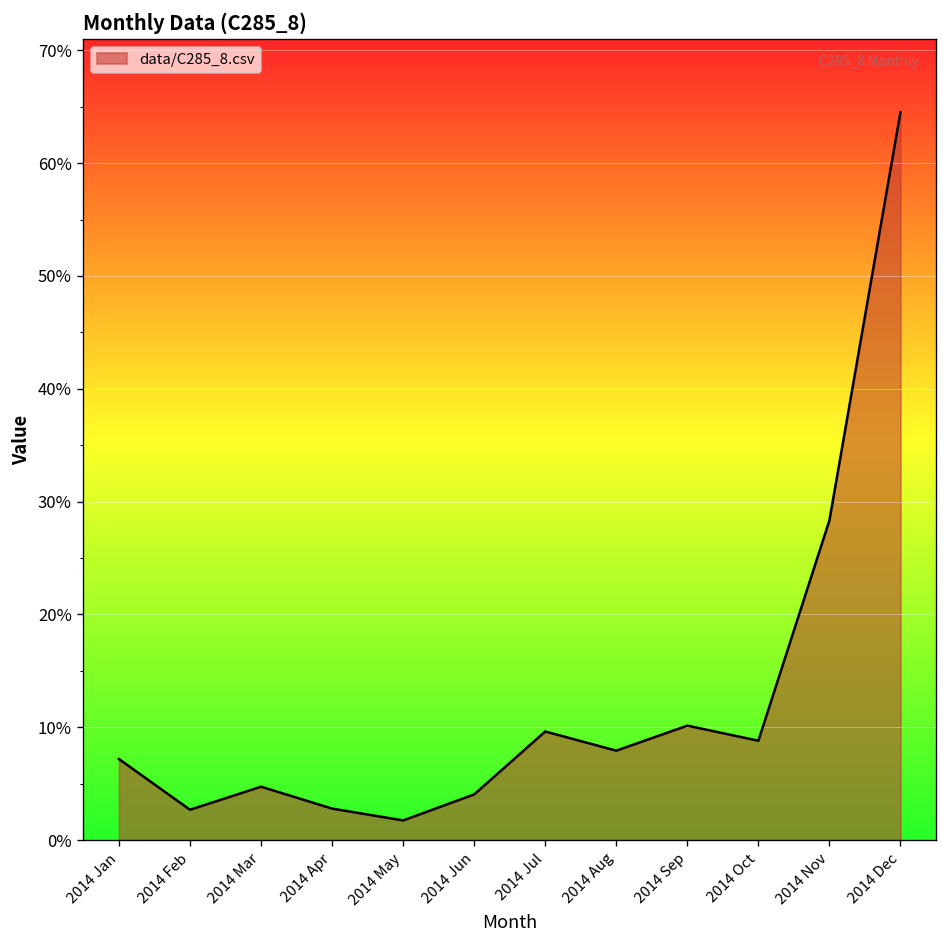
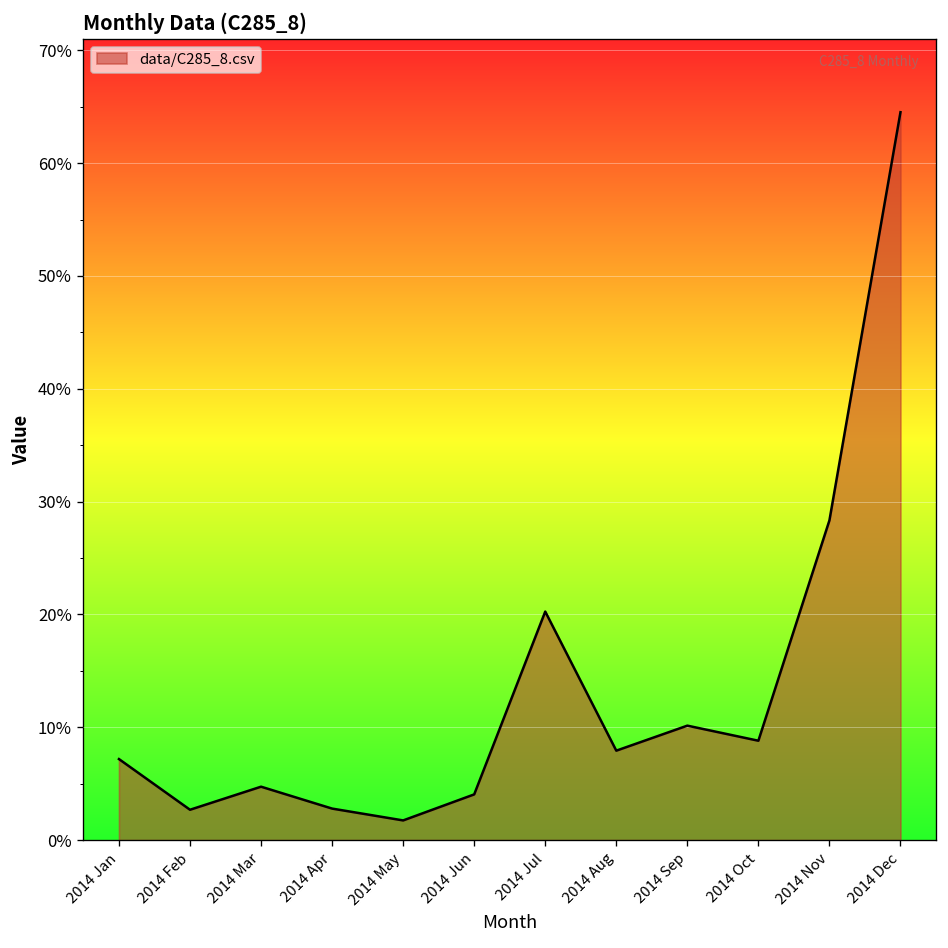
  {
    "2014 Jan": "7%",
    "2014 Feb": "3%",
    "2014 Mar": "5%",
    "2014 Apr": "3%",
    "2014 May": "2%",
    "2014 Jun": "4%",
-   "2014 Jul": "10%",
+   "2014 Jul": "20%",
    "2014 Aug": "8%",
    "2014 Sep": "10%",
    "2014 Oct": "9%",
    "2014 Nov": "28%",
    "2014 Dec": "65%"
  }
